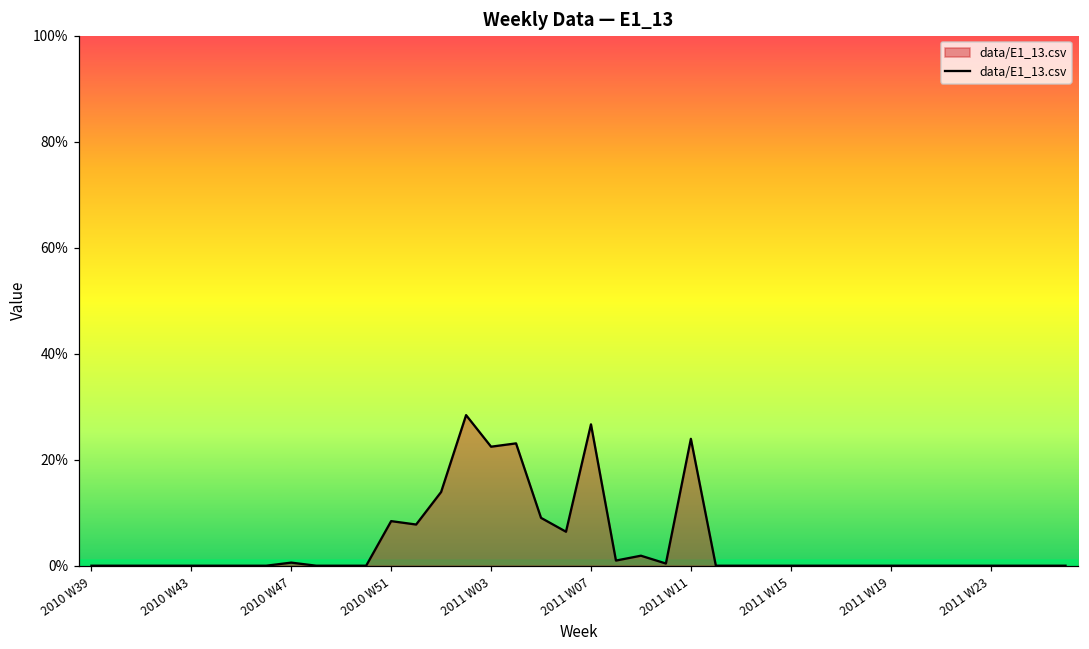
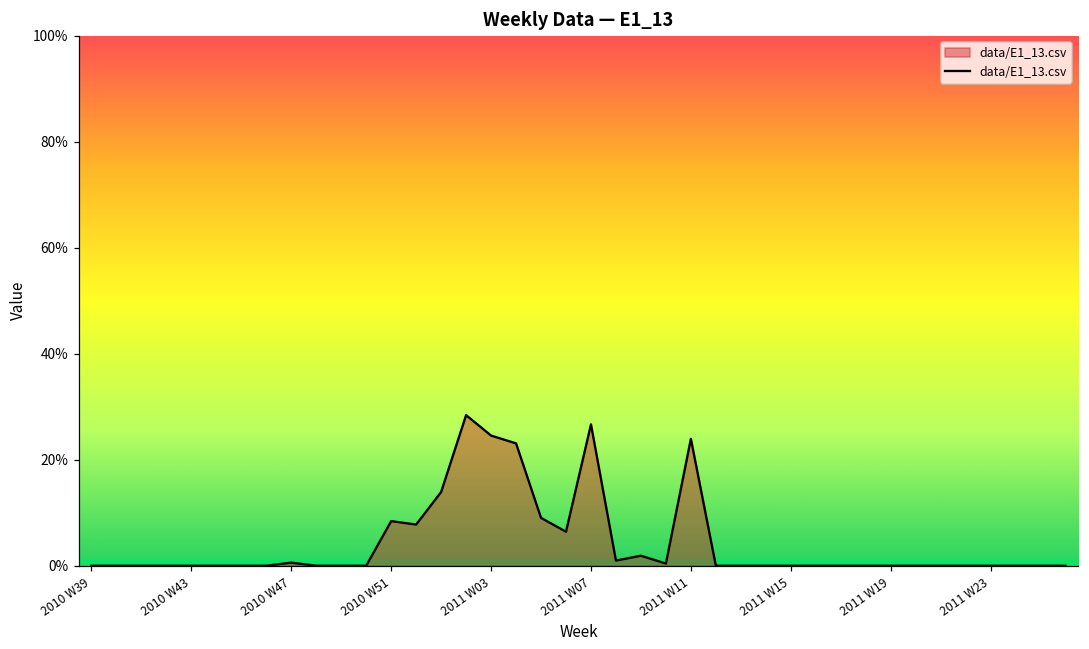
  {
    "2010 W51": "8%",
-   "2011 W03": "22%",
+   "2011 W03": "25%",
    "2011 W07": "27%",
    "2011 W11": "24%"
  }
